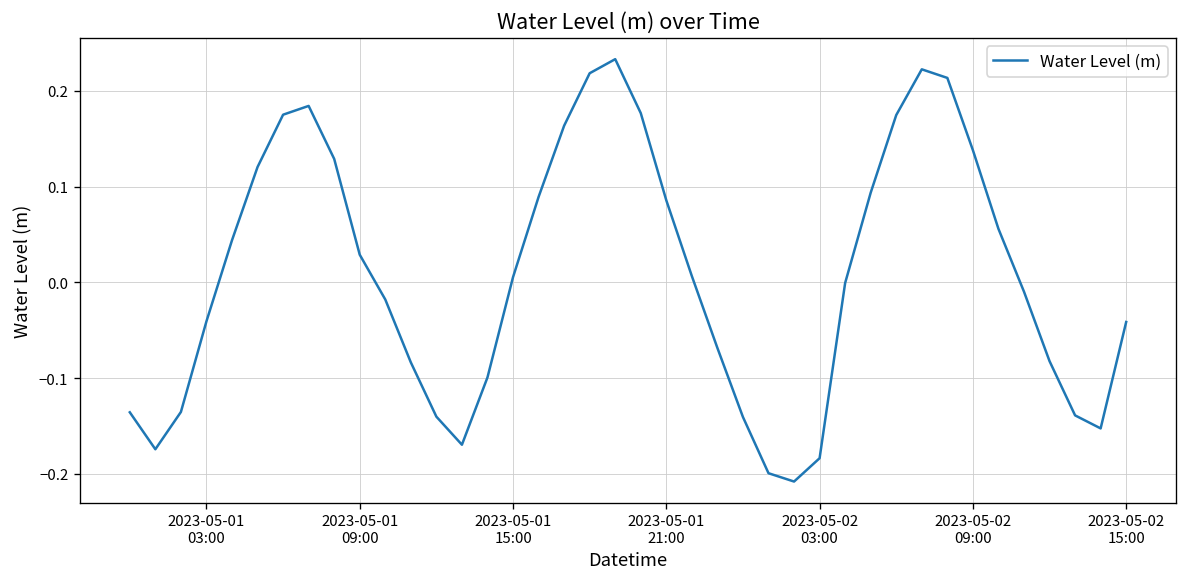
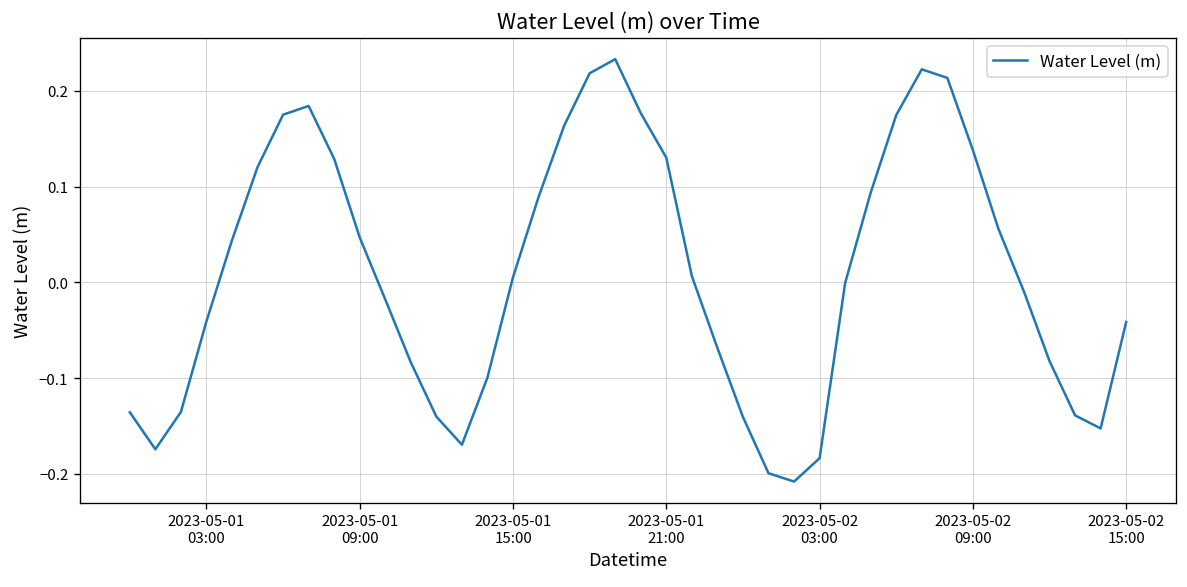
  {
    "2023-05-01 03:00": -0.04,
-   "2023-05-01 09:00": 0.03,
+   "2023-05-01 09:00": 0.05,
    "2023-05-01 15:00": 0.01,
-   "2023-05-01 21:00": 0.09,
+   "2023-05-01 21:00": 0.13,
    "2023-05-02 03:00": -0.18,
    "2023-05-02 09:00": 0.14,
    "2023-05-02 15:00": -0.04
  }
